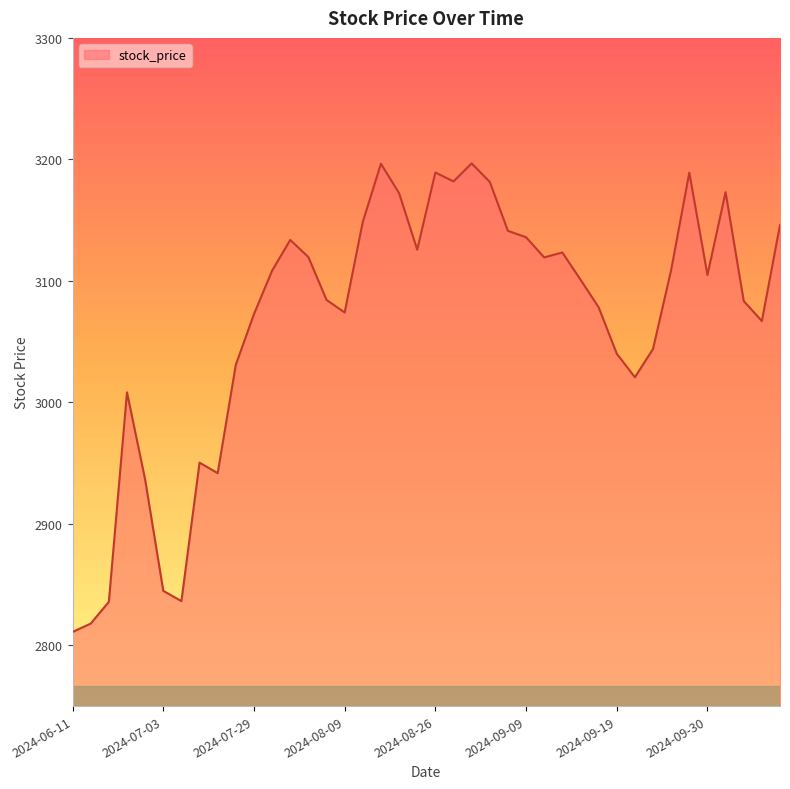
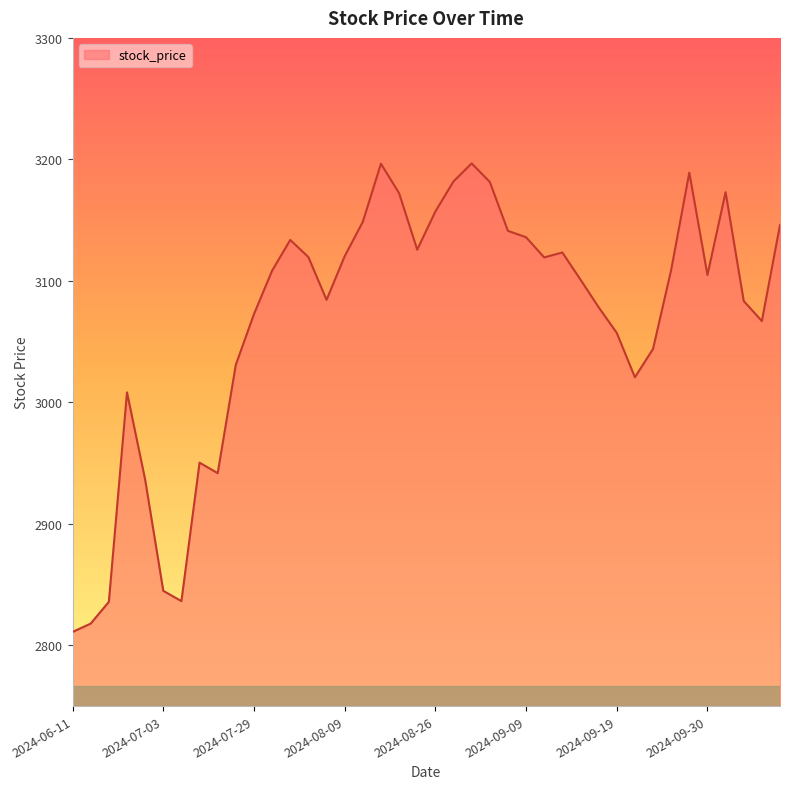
  {
    "2024-06-11": 2811,
    "2024-07-03": 2845,
    "2024-07-29": 3073,
-   "2024-08-09": 3074,
-   "2024-08-26": 3189,
+   "2024-08-09": 3120,
+   "2024-08-26": 3157,
    "2024-09-09": 3136,
-   "2024-09-19": 3040,
+   "2024-09-19": 3057,
    "2024-09-30": 3105
  }
